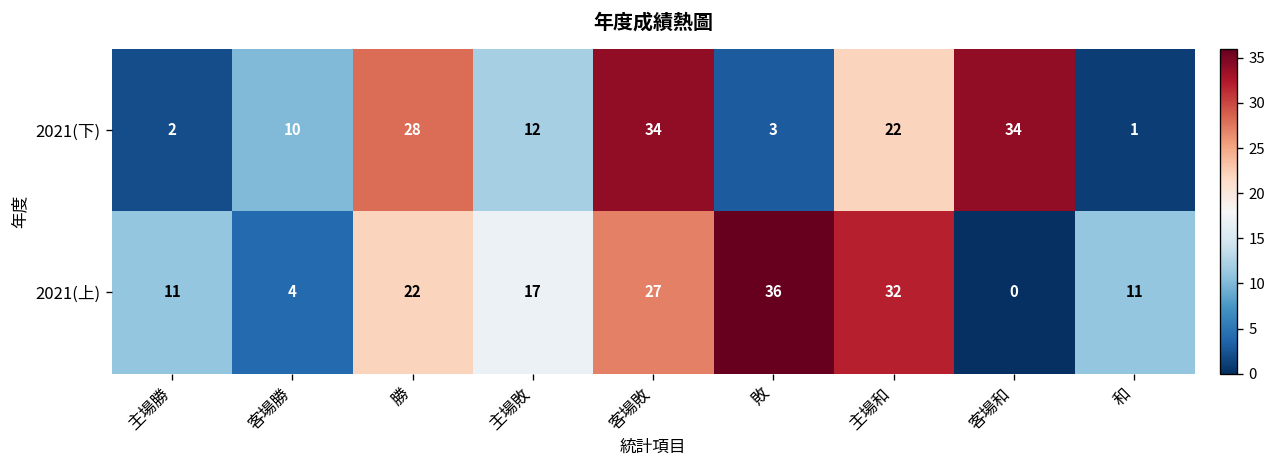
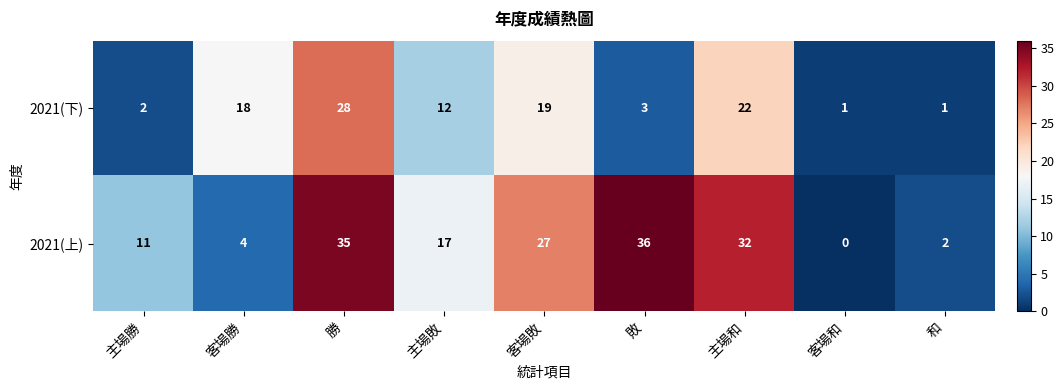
  {
    "2021(下)": {
      "主場勝": 2,
-     "客場勝": 10,
+     "客場勝": 18,
      "勝": 28,
      "主場敗": 12,
-     "客場敗": 34,
+     "客場敗": 19,
      "敗": 3,
      "主場和": 22,
-     "客場和": 34,
+     "客場和": 1,
      "和": 1
    },
    "2021(上)": {
      "主場勝": 11,
      "客場勝": 4,
-     "勝": 22,
+     "勝": 35,
      "主場敗": 17,
      "客場敗": 27,
      "敗": 36,
      "主場和": 32,
      "客場和": 0,
-     "和": 11
+     "和": 2
    }
  }
